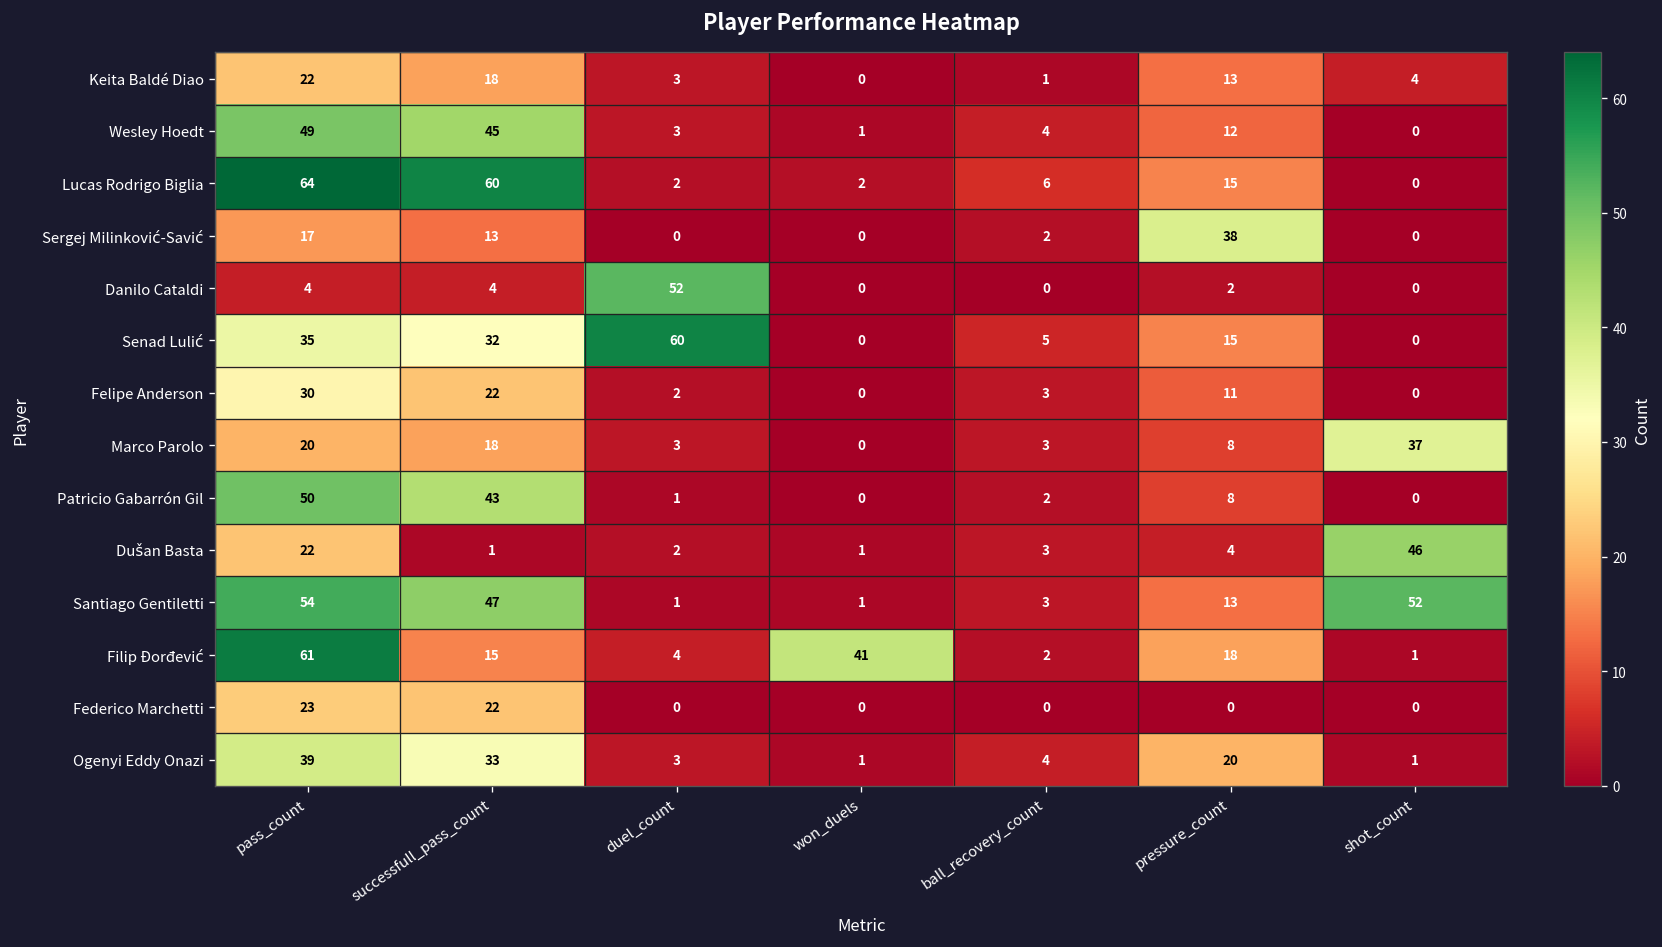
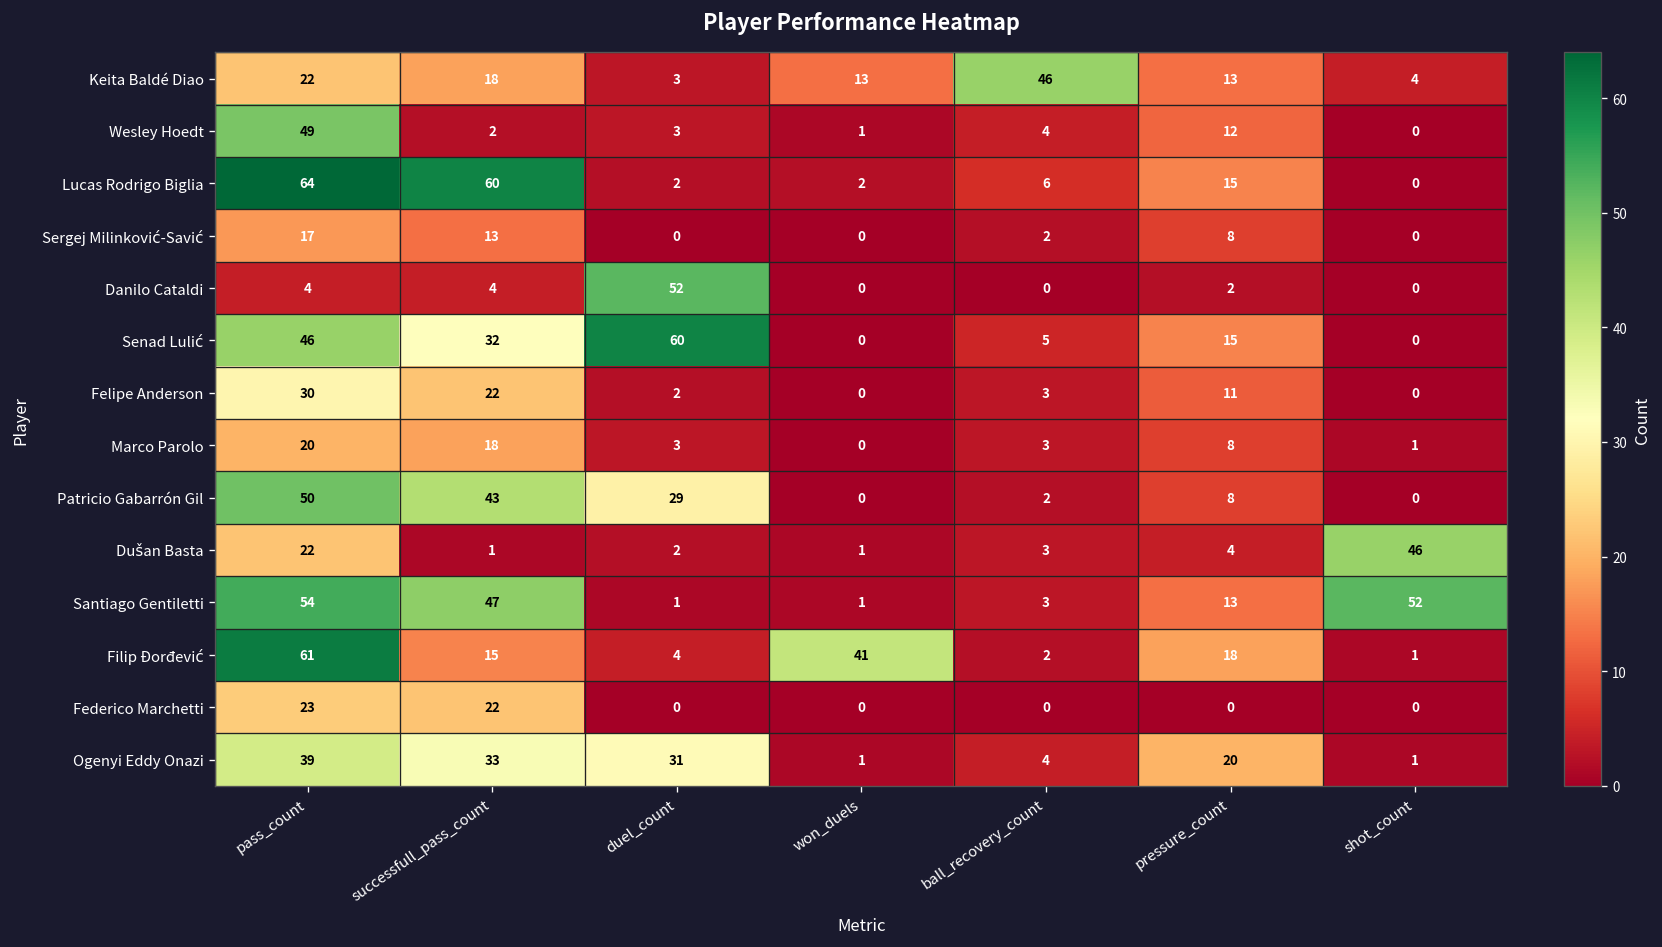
  {
    "Keita Baldé Diao": {
      "pass_count": 22,
      "successfull_pass_count": 18,
      "duel_count": 3,
-     "won_duels": 0,
-     "ball_recovery_count": 1,
+     "won_duels": 13,
+     "ball_recovery_count": 46,
      "pressure_count": 13,
      "shot_count": 4
    },
    "Wesley Hoedt": {
      "pass_count": 49,
-     "successfull_pass_count": 45,
+     "successfull_pass_count": 2,
      "duel_count": 3,
      "won_duels": 1,
      "ball_recovery_count": 4,
      "pressure_count": 12,
      "shot_count": 0
    },
    "Lucas Rodrigo Biglia": {
      "pass_count": 64,
      "successfull_pass_count": 60,
      "duel_count": 2,
      "won_duels": 2,
      "ball_recovery_count": 6,
      "pressure_count": 15,
      "shot_count": 0
    },
    "Sergej Milinković-Savić": {
      "pass_count": 17,
      "successfull_pass_count": 13,
      "duel_count": 0,
      "won_duels": 0,
      "ball_recovery_count": 2,
-     "pressure_count": 38,
+     "pressure_count": 8,
      "shot_count": 0
    },
    "Danilo Cataldi": {
      "pass_count": 4,
      "successfull_pass_count": 4,
      "duel_count": 52,
      "won_duels": 0,
      "ball_recovery_count": 0,
      "pressure_count": 2,
      "shot_count": 0
    },
    "Senad Lulić": {
-     "pass_count": 35,
+     "pass_count": 46,
      "successfull_pass_count": 32,
      "duel_count": 60,
      "won_duels": 0,
      "ball_recovery_count": 5,
      "pressure_count": 15,
      "shot_count": 0
    },
    "Felipe Anderson": {
      "pass_count": 30,
      "successfull_pass_count": 22,
      "duel_count": 2,
      "won_duels": 0,
      "ball_recovery_count": 3,
      "pressure_count": 11,
      "shot_count": 0
    },
    "Marco Parolo": {
      "pass_count": 20,
      "successfull_pass_count": 18,
      "duel_count": 3,
      "won_duels": 0,
      "ball_recovery_count": 3,
      "pressure_count": 8,
-     "shot_count": 37
+     "shot_count": 1
    },
    "Patricio Gabarrón Gil": {
      "pass_count": 50,
      "successfull_pass_count": 43,
-     "duel_count": 1,
+     "duel_count": 29,
      "won_duels": 0,
      "ball_recovery_count": 2,
      "pressure_count": 8,
      "shot_count": 0
    },
    "Dušan Basta": {
      "pass_count": 22,
      "successfull_pass_count": 1,
      "duel_count": 2,
      "won_duels": 1,
      "ball_recovery_count": 3,
      "pressure_count": 4,
      "shot_count": 46
    },
    "Santiago Gentiletti": {
      "pass_count": 54,
      "successfull_pass_count": 47,
      "duel_count": 1,
      "won_duels": 1,
      "ball_recovery_count": 3,
      "pressure_count": 13,
      "shot_count": 52
    },
    "Filip Đorđević": {
      "pass_count": 61,
      "successfull_pass_count": 15,
      "duel_count": 4,
      "won_duels": 41,
      "ball_recovery_count": 2,
      "pressure_count": 18,
      "shot_count": 1
    },
    "Federico Marchetti": {
      "pass_count": 23,
      "successfull_pass_count": 22,
      "duel_count": 0,
      "won_duels": 0,
      "ball_recovery_count": 0,
      "pressure_count": 0,
      "shot_count": 0
    },
    "Ogenyi Eddy Onazi": {
      "pass_count": 39,
      "successfull_pass_count": 33,
-     "duel_count": 3,
+     "duel_count": 31,
      "won_duels": 1,
      "ball_recovery_count": 4,
      "pressure_count": 20,
      "shot_count": 1
    }
  }
